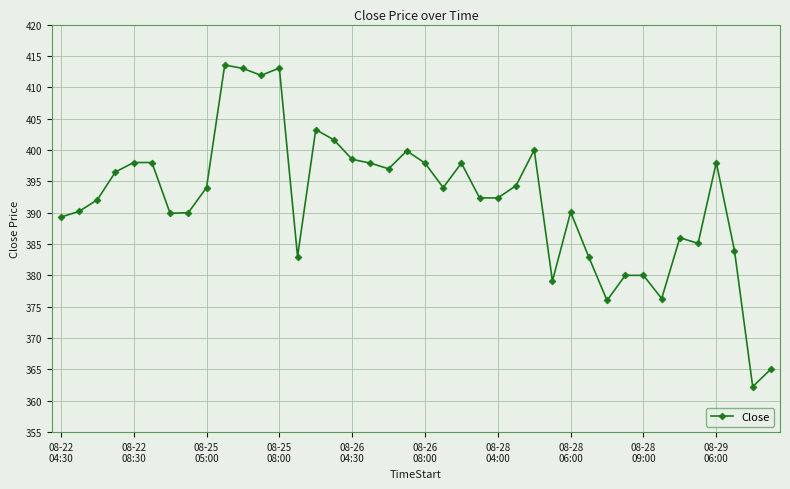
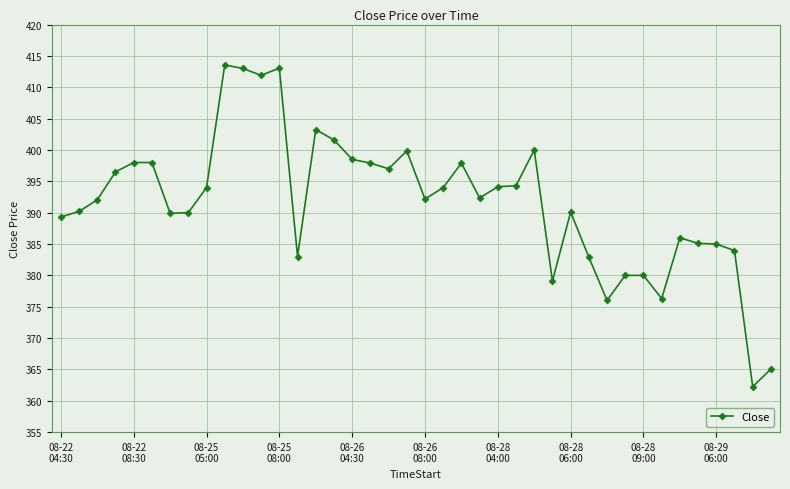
  {
    "08-22 04:30": 389,
    "08-22 08:30": 398,
    "08-25 05:00": 394,
    "08-25 08:00": 413,
    "08-26 04:30": 399,
-   "08-26 08:00": 398,
-   "08-28 04:00": 392,
+   "08-26 08:00": 392,
+   "08-28 04:00": 394,
    "08-28 06:00": 390,
    "08-28 09:00": 380,
-   "08-29 06:00": 398
+   "08-29 06:00": 385
  }
